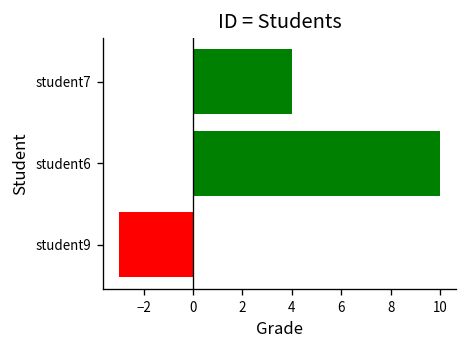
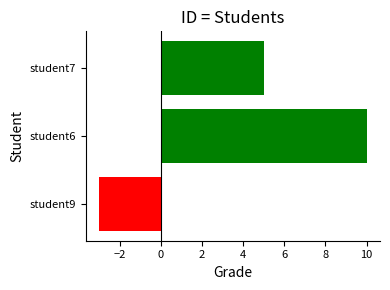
  {
-   "student7": 4,
+   "student7": 5,
    "student6": 10,
    "student9": -3
  }
